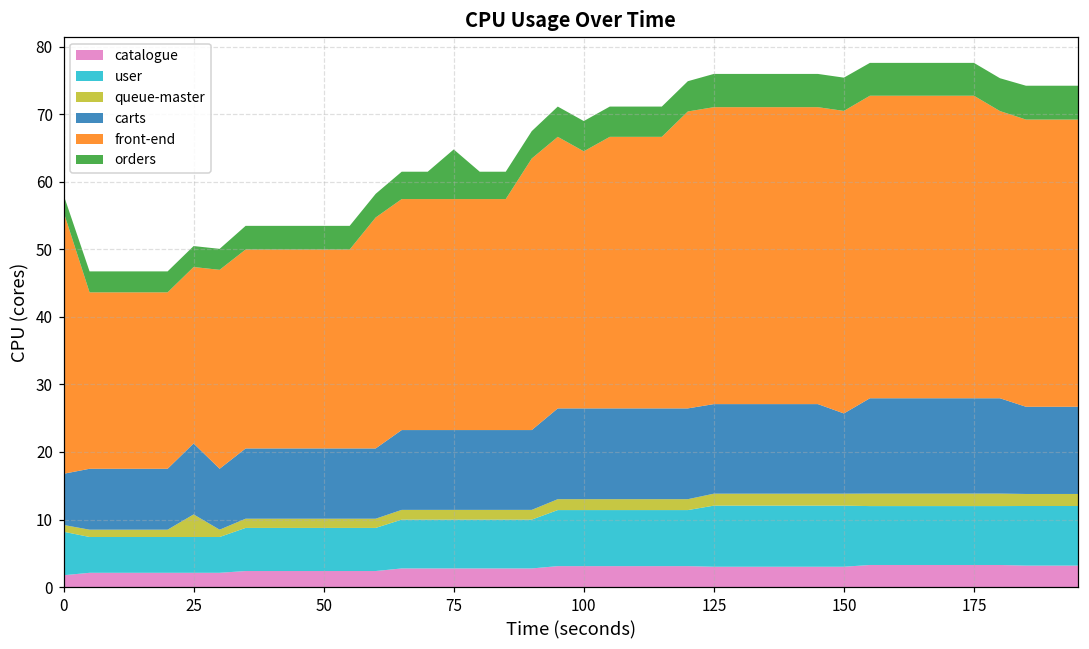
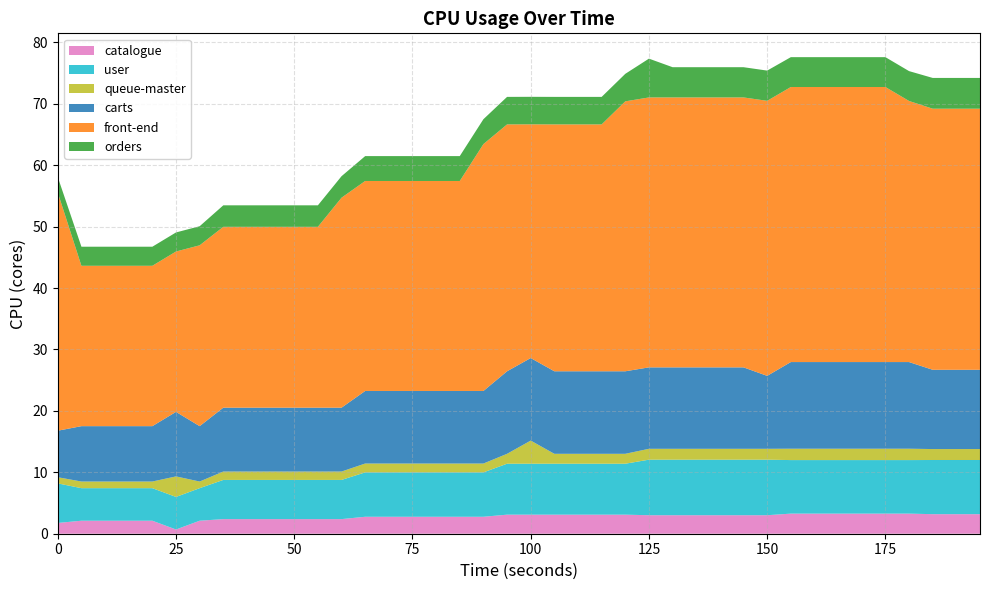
  {
    "catalogue": {
      "0": 2,
-     "25": 2,
+     "25": 1,
      "50": 2,
      "75": 3,
      "100": 3,
      "125": 3,
      "150": 3,
      "175": 3
    },
    "user": {
      "0": 6,
      "25": 5,
      "50": 6,
      "75": 7,
      "100": 8,
      "125": 9,
      "150": 9,
      "175": 9
    },
    "queue-master": {
      "0": 1,
      "25": 3,
      "50": 1,
      "75": 1,
-     "100": 2,
+     "100": 4,
      "125": 2,
      "150": 2,
      "175": 2
    },
    "carts": {
      "0": 8,
      "25": 11,
      "50": 10,
      "75": 12,
      "100": 13,
      "125": 13,
      "150": 12,
      "175": 14
    },
    "front-end": {
      "0": 39,
      "25": 26,
      "50": 29,
      "75": 34,
      "100": 38,
      "125": 44,
      "150": 45,
      "175": 45
    },
    "orders": {
      "0": 3,
      "25": 3,
      "50": 4,
-     "75": 7,
+     "75": 4,
      "100": 4,
-     "125": 5,
+     "125": 6,
      "150": 5,
      "175": 5
    }
  }
